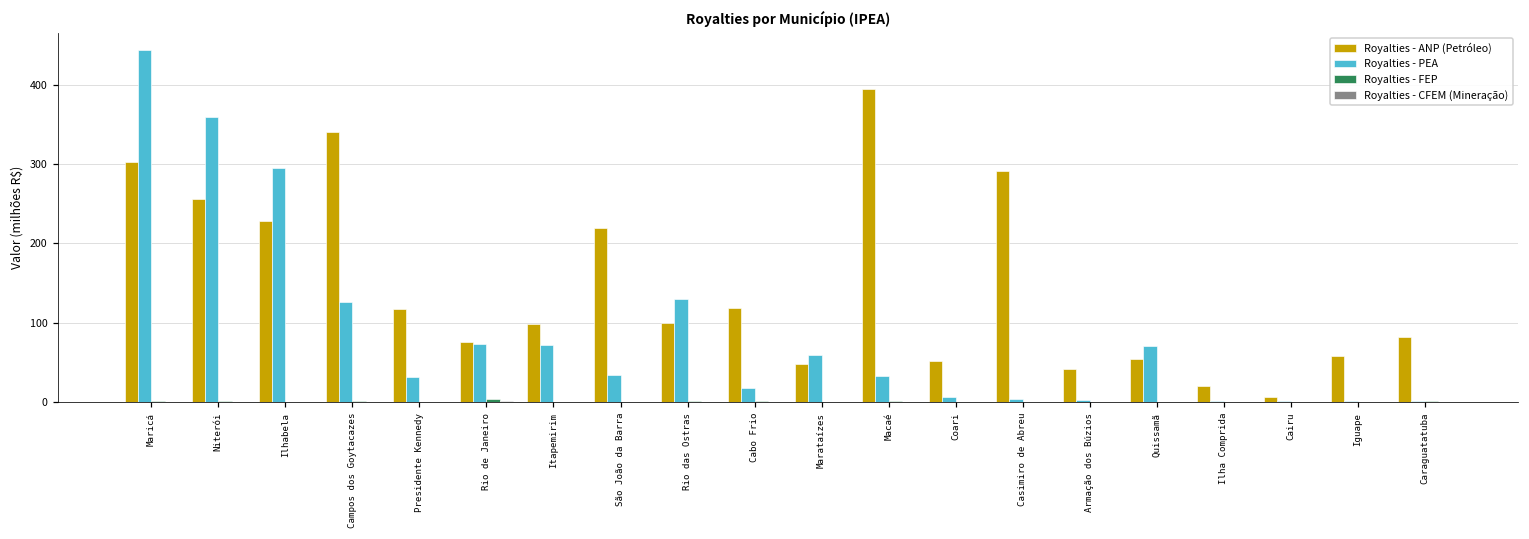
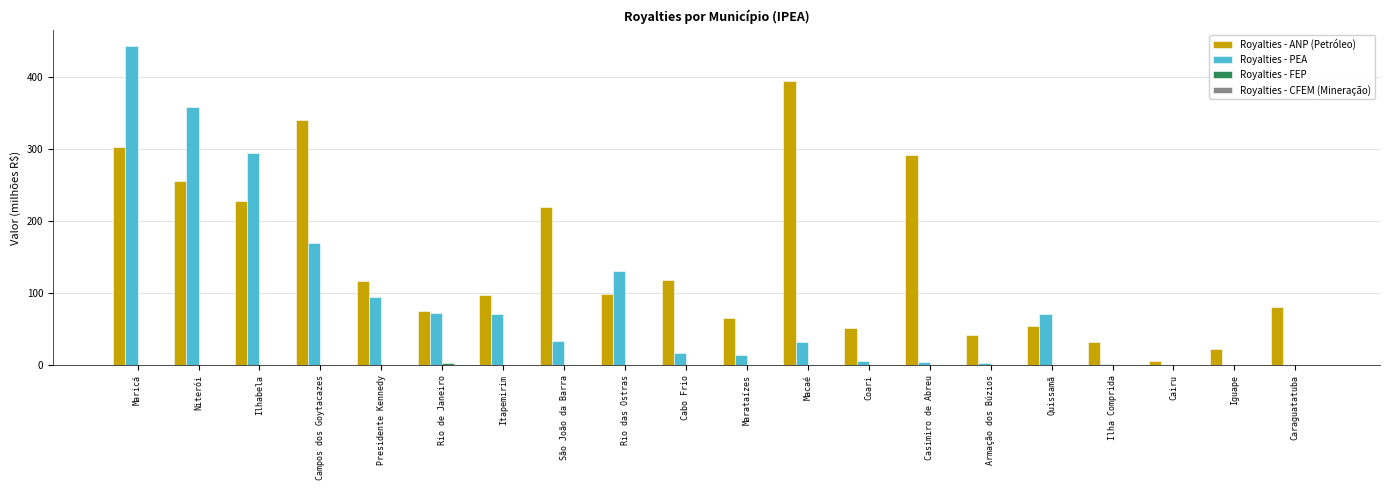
  {
    "Royalties - ANP (Petróleo)": {
      "Maricá": 300,
      "Niterói": 260,
      "Ilhabela": 230,
      "Campos dos Goytacazes": 340,
      "Presidente Kennedy": 120,
      "Rio de Janeiro": 70,
      "Itapemirim": 100,
      "São João da Barra": 220,
      "Rio das Ostras": 100,
      "Cabo Frio": 120,
-     "Marataízes": 50,
+     "Marataízes": 70,
      "Macaé": 400,
      "Coari": 50,
      "Casimiro de Abreu": 290,
      "Armação dos Búzios": 40,
      "Quissamã": 50,
-     "Ilha Comprida": 20,
+     "Ilha Comprida": 30,
      "Cairu": 10,
-     "Iguape": 60,
+     "Iguape": 20,
      "Caraguatatuba": 80
    },
    "Royalties - PEA": {
      "Maricá": 440,
      "Niterói": 360,
      "Ilhabela": 290,
-     "Campos dos Goytacazes": 130,
-     "Presidente Kennedy": 30,
+     "Campos dos Goytacazes": 170,
+     "Presidente Kennedy": 90,
      "Rio de Janeiro": 70,
      "Itapemirim": 70,
      "São João da Barra": 30,
      "Rio das Ostras": 130,
      "Cabo Frio": 20,
-     "Marataízes": 60,
+     "Marataízes": 10,
      "Macaé": 30,
      "Coari": 10,
      "Casimiro de Abreu": 0,
      "Quissamã": 70
    },
    "Royalties - CFEM (Mineração)": {
      "Ilhabela": 0,
      "Presidente Kennedy": 0,
      "São João da Barra": 0,
      "Rio das Ostras": 0,
      "Marataízes": 0,
      "Armação dos Búzios": 0,
      "Ilha Comprida": 0,
      "Cairu": 0
    }
  }
